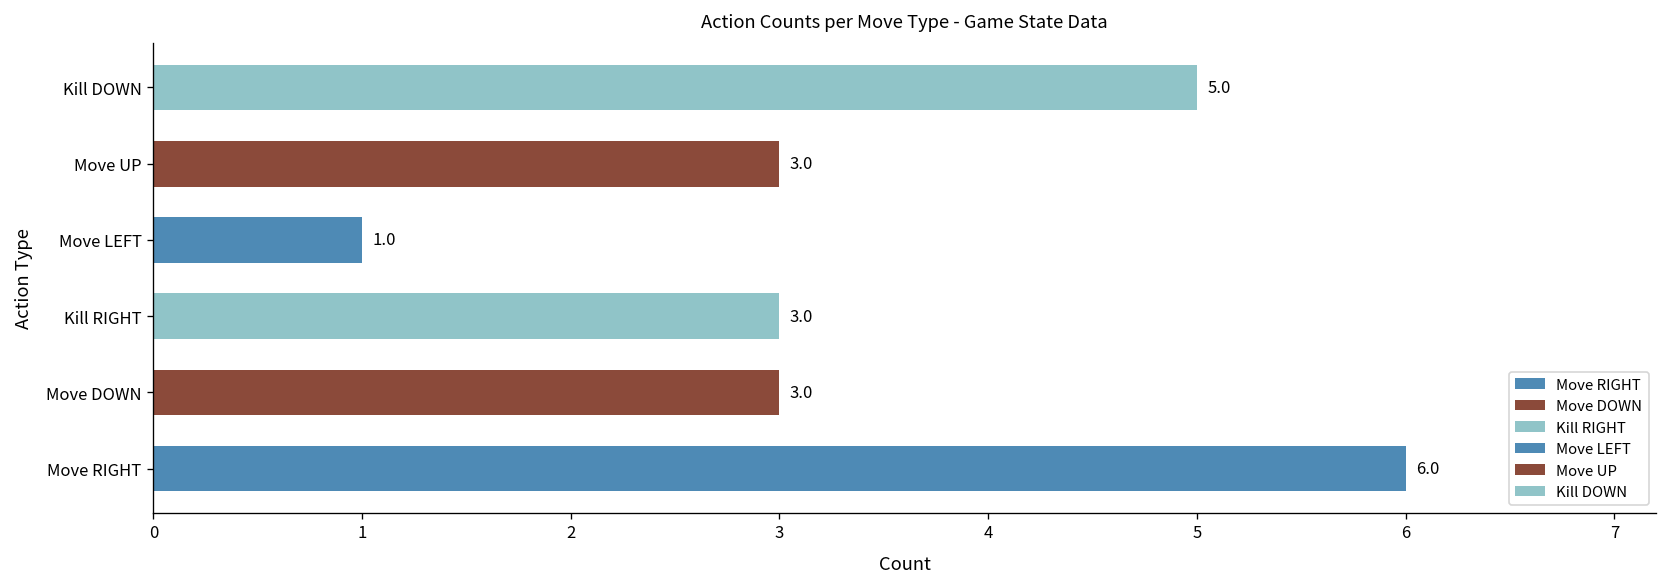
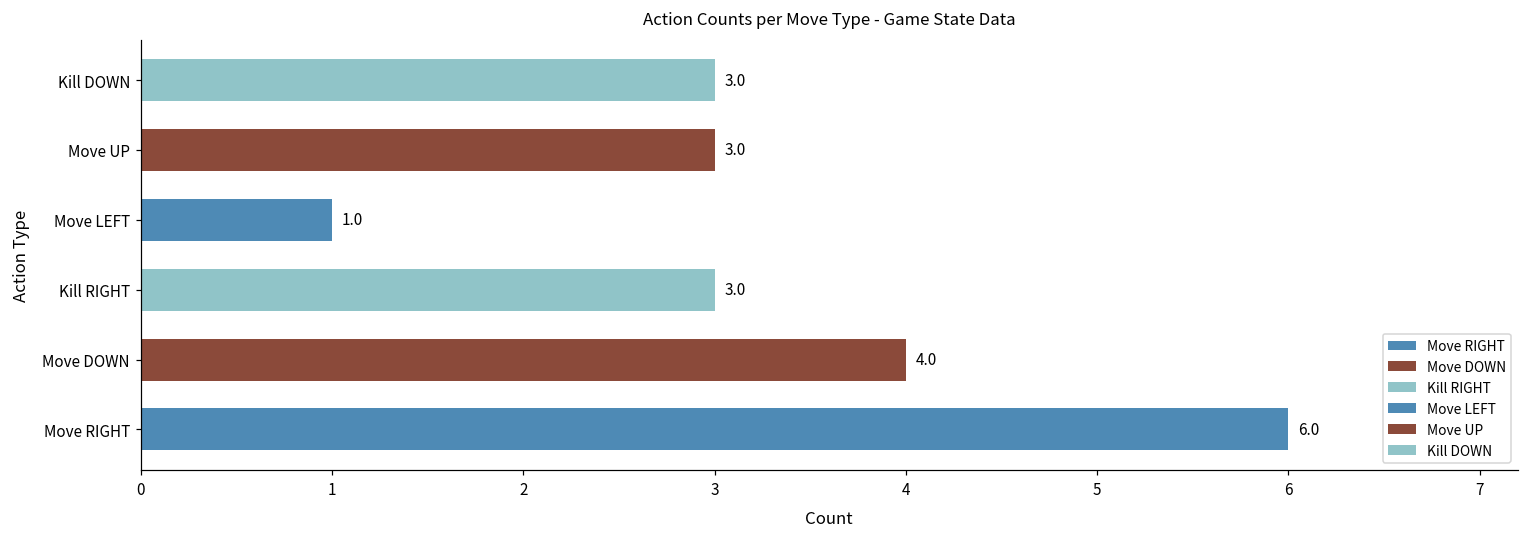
  {
-   "Kill DOWN": 5.0,
+   "Kill DOWN": 3.0,
    "Move UP": 3.0,
    "Move LEFT": 1.0,
    "Kill RIGHT": 3.0,
-   "Move DOWN": 3.0,
+   "Move DOWN": 4.0,
    "Move RIGHT": 6.0
  }
